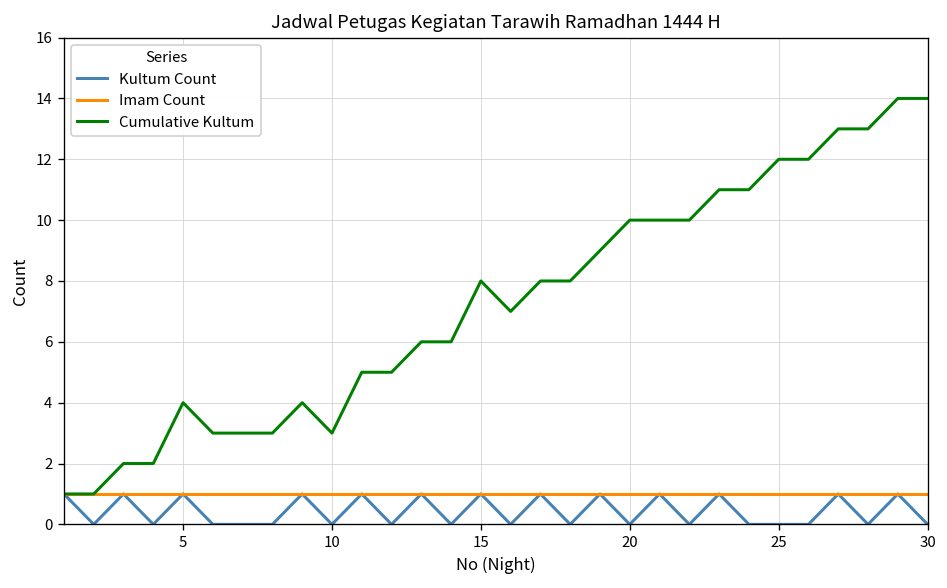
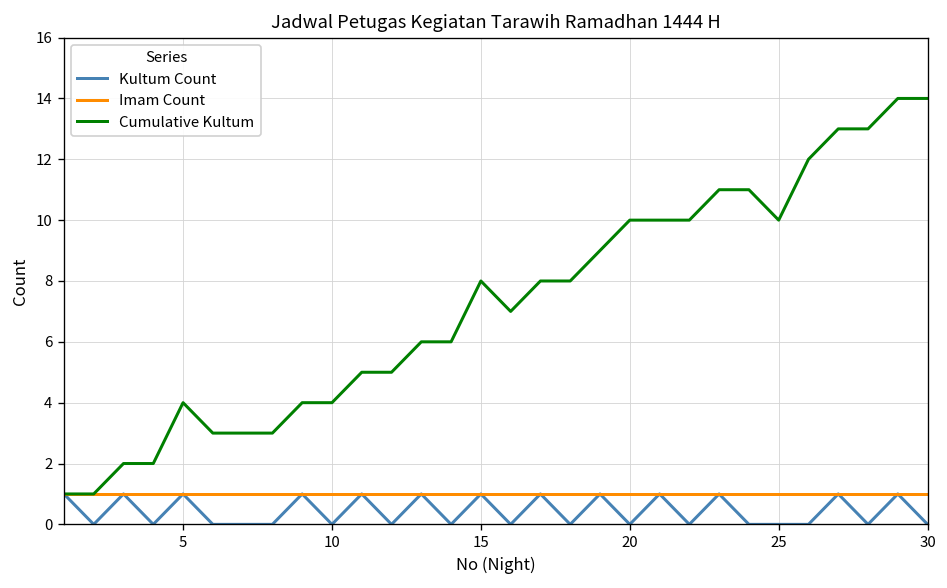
  {
    "Kultum Count": {
      "10": 0,
      "20": 0,
      "25": 0,
      "30": 0
    },
    "Imam Count": {
      "10": 1,
      "20": 1,
      "25": 1,
      "30": 1
    },
    "Cumulative Kultum": {
      "5": 4,
-     "10": 3,
+     "10": 4,
      "15": 8,
      "20": 10,
-     "25": 12,
+     "25": 10,
      "30": 14
    }
  }
